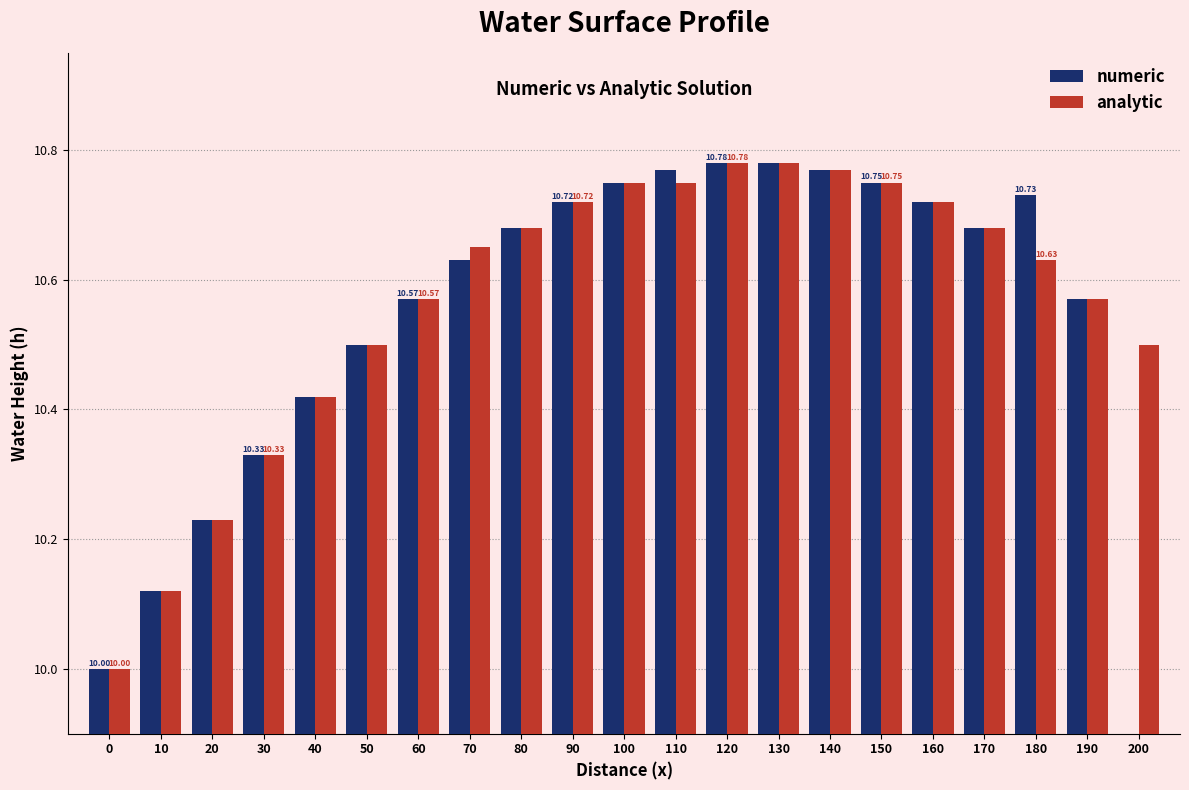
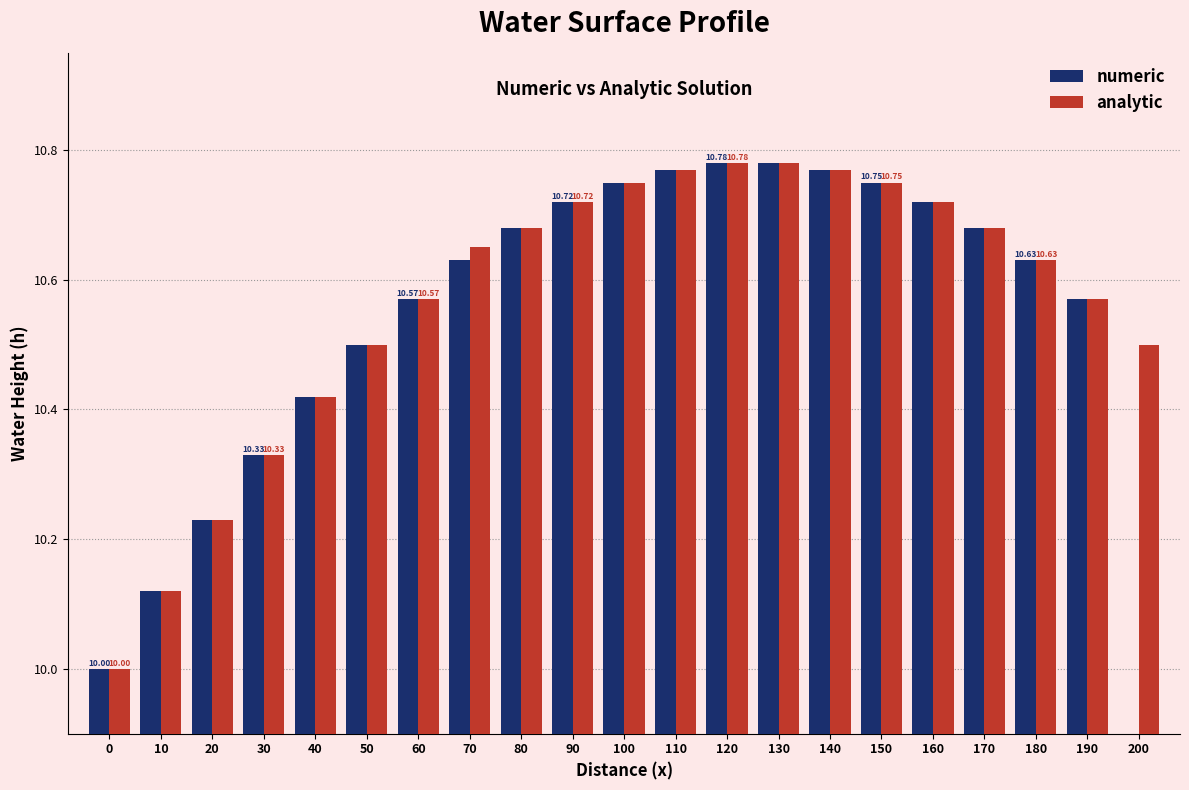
  {
    "numeric": {
      "0": 10.00,
      "30": 10.33,
      "60": 10.57,
      "90": 10.72,
      "120": 10.78,
      "150": 10.75,
-     "180": 10.73
+     "180": 10.63
    },
    "analytic": {
      "10": 10.12,
      "20": 10.23,
      "40": 10.42,
      "50": 10.50,
      "70": 10.65,
      "80": 10.68,
      "100": 10.75,
-     "110": 10.75,
+     "110": 10.77,
      "130": 10.78,
      "140": 10.77,
      "160": 10.72,
      "170": 10.68,
      "190": 10.57,
      "200": 10.50
    }
  }
